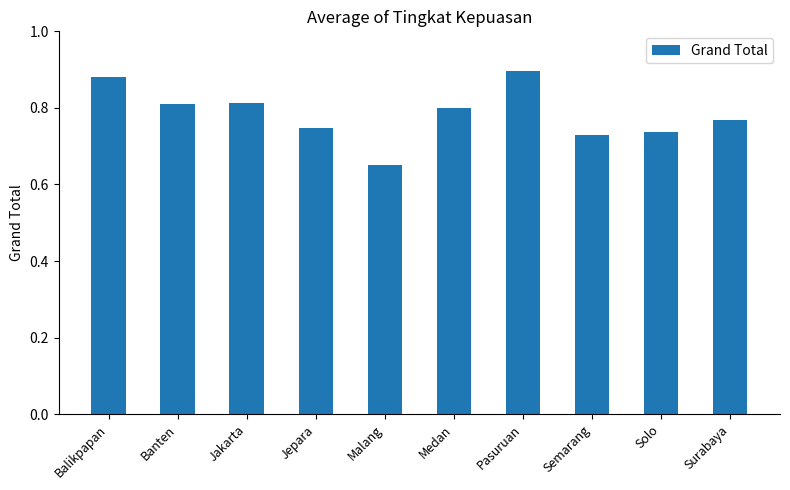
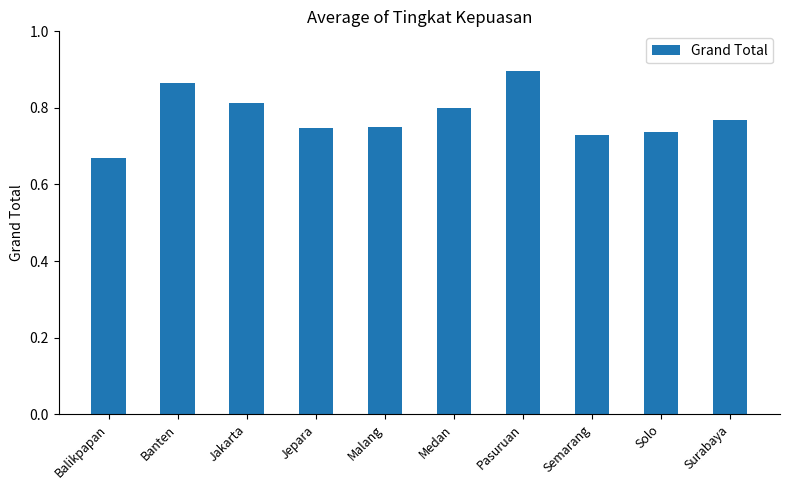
  {
-   "Balikpapan": 0.88,
-   "Banten": 0.81,
+   "Balikpapan": 0.67,
+   "Banten": 0.87,
    "Jakarta": 0.81,
    "Jepara": 0.75,
-   "Malang": 0.65,
+   "Malang": 0.75,
    "Medan": 0.80,
    "Pasuruan": 0.90,
    "Semarang": 0.73,
    "Solo": 0.74,
    "Surabaya": 0.77
  }
